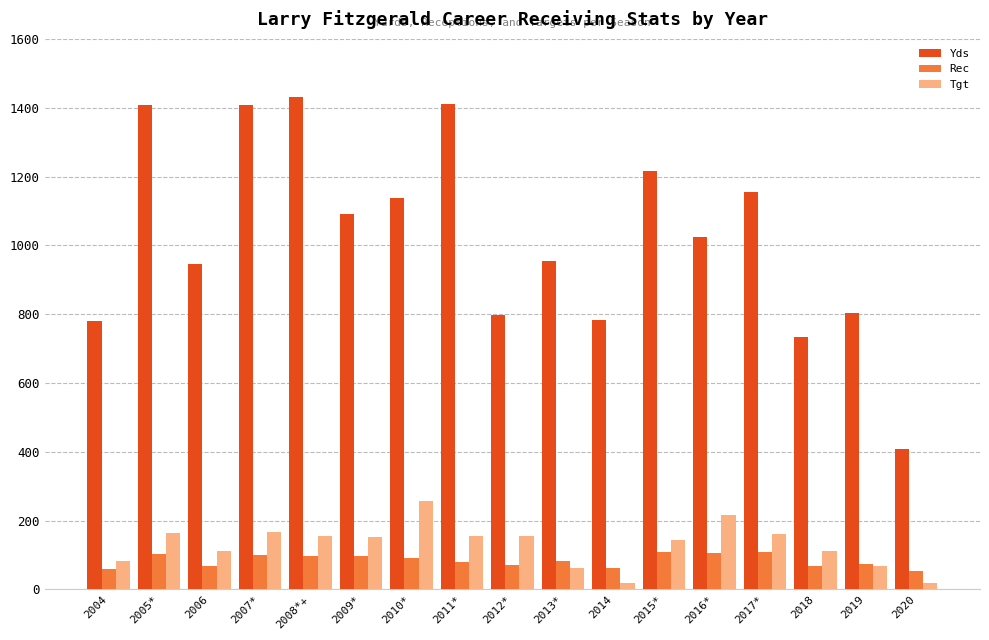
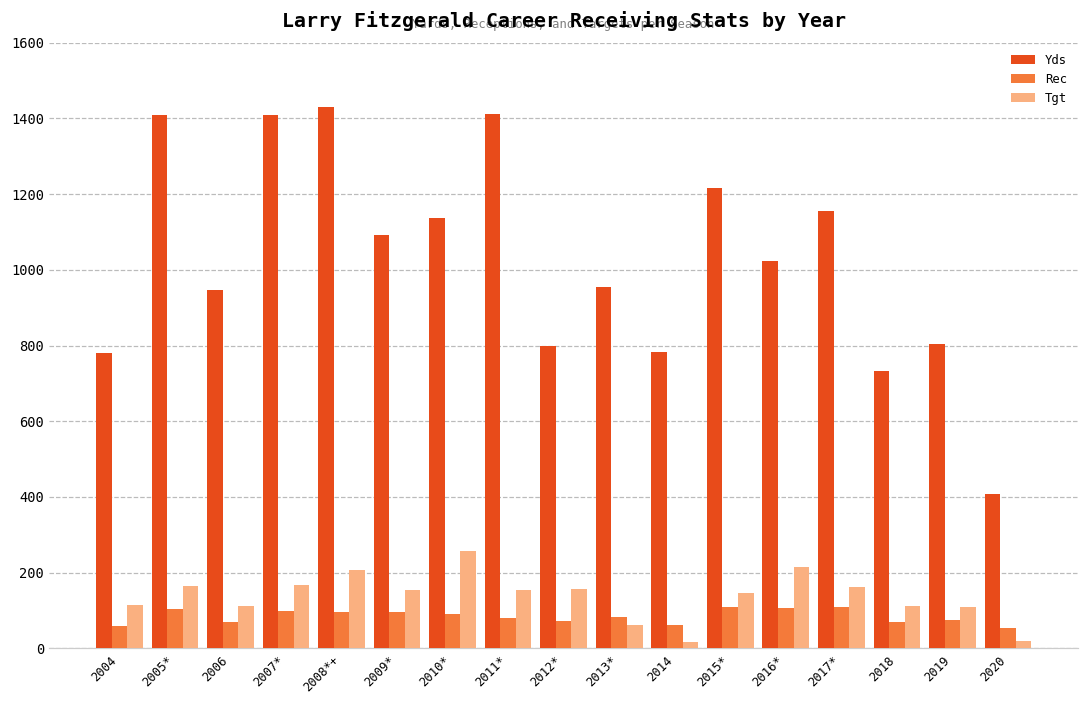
  {
    "Tgt": {
-     "2004": 80,
+     "2004": 120,
      "2005*": 170,
      "2006": 110,
      "2007*": 170,
-     "2008*+": 150,
+     "2008*+": 210,
      "2009*": 150,
      "2010*": 260,
      "2011*": 150,
      "2012*": 160,
      "2013*": 60,
      "2014": 20,
      "2015*": 150,
      "2016*": 220,
      "2017*": 160,
      "2018": 110,
-     "2019": 70,
+     "2019": 110,
      "2020": 20
    }
  }
